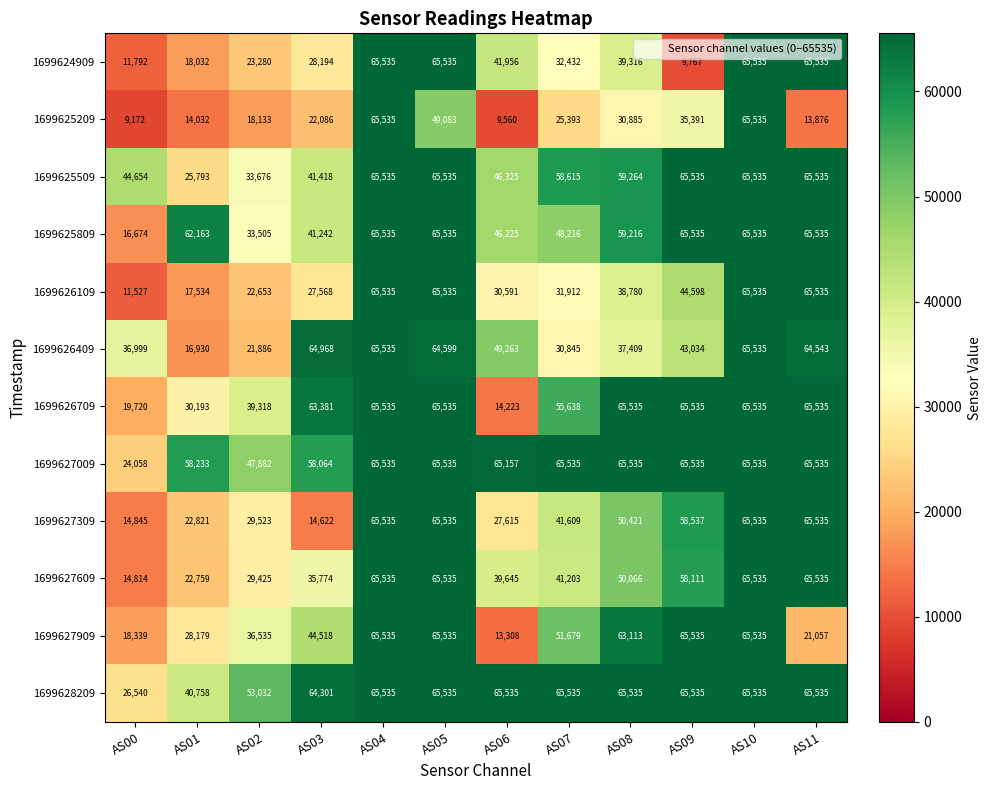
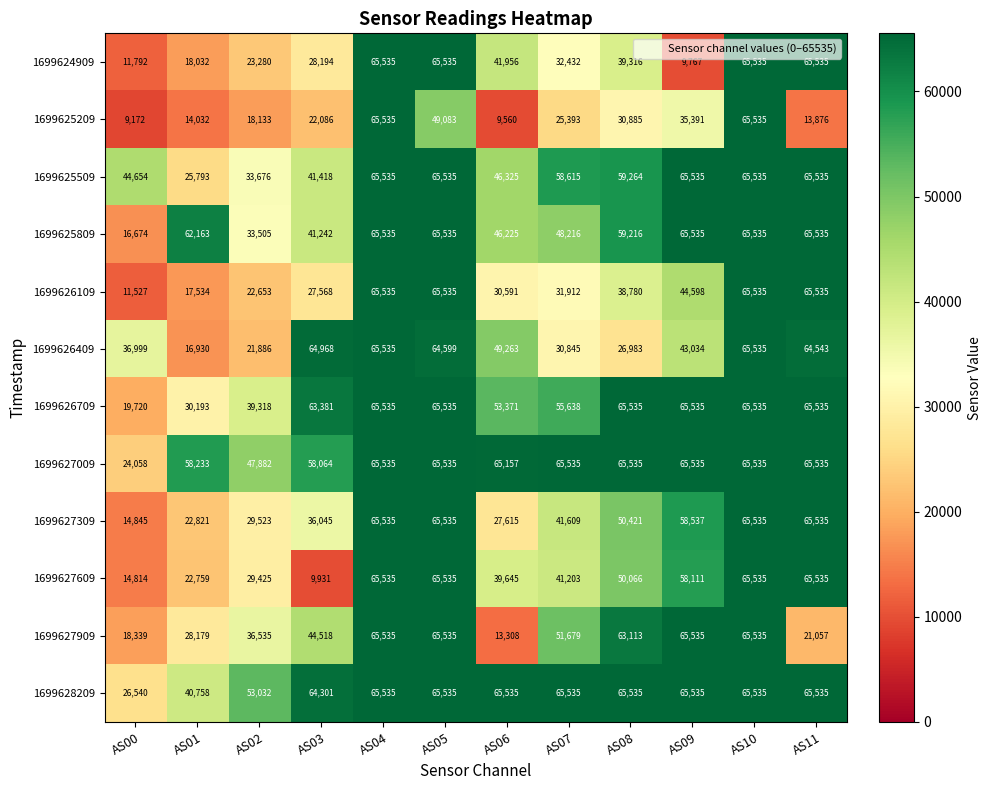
  {
    "1699624909": {
      "AS00": "11,792",
      "AS01": "18,032",
      "AS02": "23,280",
      "AS03": "28,194",
      "AS04": "65,535",
      "AS05": "65,535",
      "AS06": "41,956",
      "AS07": "32,432"
    },
    "1699625209": {
      "AS00": "9,172",
      "AS01": "14,032",
      "AS02": "18,133",
      "AS03": "22,086",
      "AS04": "65,535",
      "AS05": "49,083",
      "AS06": "9,560",
      "AS07": "25,393",
      "AS08": "30,885",
      "AS09": "35,391",
      "AS10": "65,535",
      "AS11": "13,876"
    },
    "1699625509": {
      "AS00": "44,654",
      "AS01": "25,793",
      "AS02": "33,676",
      "AS03": "41,418",
      "AS04": "65,535",
      "AS05": "65,535",
      "AS06": "46,325",
      "AS07": "58,615",
      "AS08": "59,264",
      "AS09": "65,535",
      "AS10": "65,535",
      "AS11": "65,535"
    },
    "1699625809": {
      "AS00": "16,674",
      "AS01": "62,163",
      "AS02": "33,505",
      "AS03": "41,242",
      "AS04": "65,535",
      "AS05": "65,535",
      "AS06": "46,225",
      "AS07": "48,216",
      "AS08": "59,216",
      "AS09": "65,535",
      "AS10": "65,535",
      "AS11": "65,535"
    },
    "1699626109": {
      "AS00": "11,527",
      "AS01": "17,534",
      "AS02": "22,653",
      "AS03": "27,568",
      "AS04": "65,535",
      "AS05": "65,535",
      "AS06": "30,591",
      "AS07": "31,912",
      "AS08": "38,780",
      "AS09": "44,598",
      "AS10": "65,535",
      "AS11": "65,535"
    },
    "1699626409": {
      "AS00": "36,999",
      "AS01": "16,930",
      "AS02": "21,886",
      "AS03": "64,968",
      "AS04": "65,535",
      "AS05": "64,599",
      "AS06": "49,263",
      "AS07": "30,845",
-     "AS08": "37,409",
+     "AS08": "26,983",
      "AS09": "43,034",
      "AS10": "65,535",
      "AS11": "64,543"
    },
    "1699626709": {
      "AS00": "19,720",
      "AS01": "30,193",
      "AS02": "39,318",
      "AS03": "63,381",
      "AS04": "65,535",
      "AS05": "65,535",
-     "AS06": "14,223",
+     "AS06": "53,371",
      "AS07": "55,638",
      "AS08": "65,535",
      "AS09": "65,535",
      "AS10": "65,535",
      "AS11": "65,535"
    },
    "1699627009": {
      "AS00": "24,058",
      "AS01": "58,233",
      "AS02": "47,882",
      "AS03": "58,064",
      "AS04": "65,535",
      "AS05": "65,535",
      "AS06": "65,157",
      "AS07": "65,535",
      "AS08": "65,535",
      "AS09": "65,535",
      "AS10": "65,535",
      "AS11": "65,535"
    },
    "1699627309": {
      "AS00": "14,845",
      "AS01": "22,821",
      "AS02": "29,523",
-     "AS03": "14,622",
+     "AS03": "36,045",
      "AS04": "65,535",
      "AS05": "65,535",
      "AS06": "27,615",
      "AS07": "41,609",
      "AS08": "50,421",
      "AS09": "58,537",
      "AS10": "65,535",
      "AS11": "65,535"
    },
    "1699627609": {
      "AS00": "14,814",
      "AS01": "22,759",
      "AS02": "29,425",
-     "AS03": "35,774",
+     "AS03": "9,931",
      "AS04": "65,535",
      "AS05": "65,535",
      "AS06": "39,645",
      "AS07": "41,203",
      "AS08": "50,066",
      "AS09": "58,111",
      "AS10": "65,535",
      "AS11": "65,535"
    },
    "1699627909": {
      "AS00": "18,339",
      "AS01": "28,179",
      "AS02": "36,535",
      "AS03": "44,518",
      "AS04": "65,535",
      "AS05": "65,535",
      "AS06": "13,308",
      "AS07": "51,679",
      "AS08": "63,113",
      "AS09": "65,535",
      "AS10": "65,535",
      "AS11": "21,057"
    },
    "1699628209": {
      "AS00": "26,540",
      "AS01": "40,758",
      "AS02": "53,032",
      "AS03": "64,301",
      "AS04": "65,535",
      "AS05": "65,535",
      "AS06": "65,535",
      "AS07": "65,535",
      "AS08": "65,535",
      "AS09": "65,535",
      "AS10": "65,535",
      "AS11": "65,535"
    }
  }
